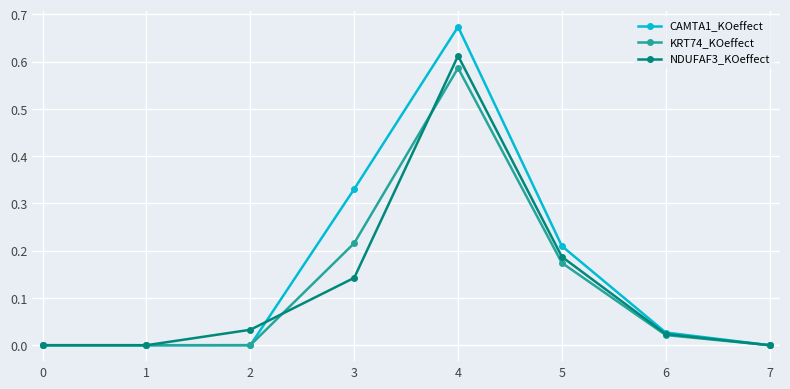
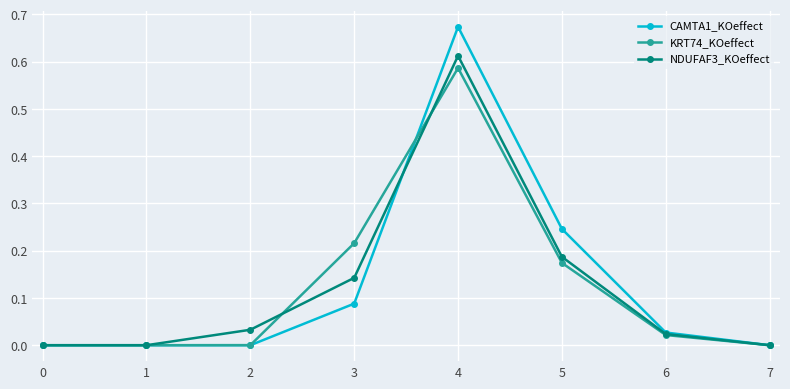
  {
    "CAMTA1_KOeffect": {
-     "3": 0.33,
+     "3": 0.09,
      "4": 0.67,
-     "5": 0.21
+     "5": 0.25
    }
  }
